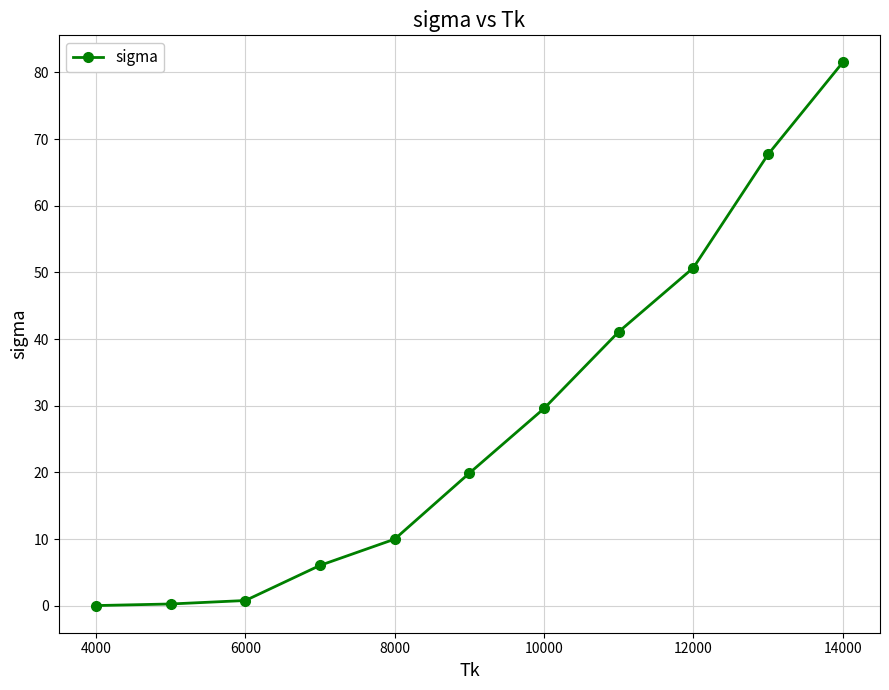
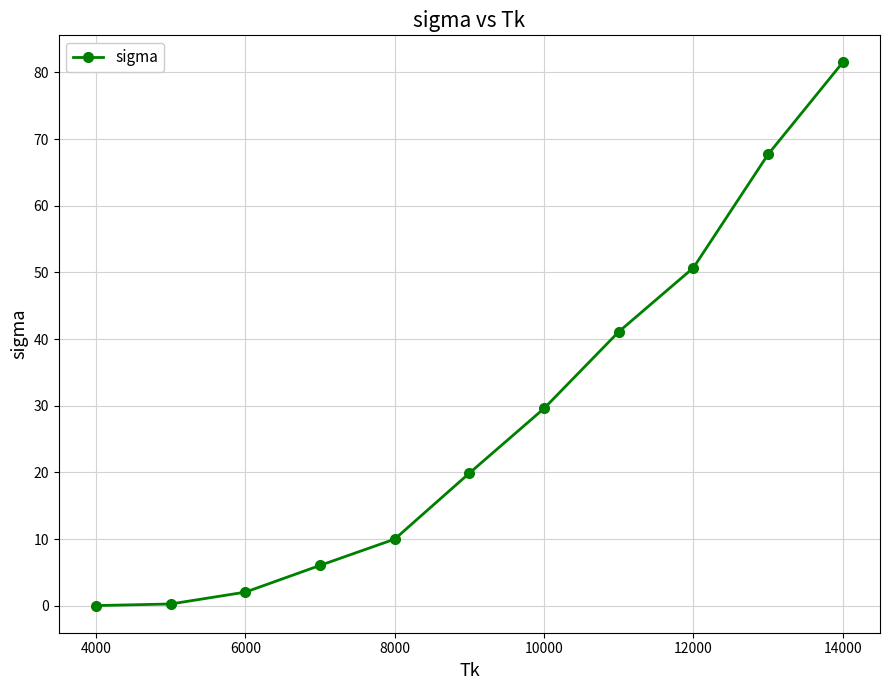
  {
    "4000": 0,
-   "6000": 1,
+   "6000": 2,
    "8000": 10,
    "10000": 30,
    "12000": 51,
    "14000": 82
  }
